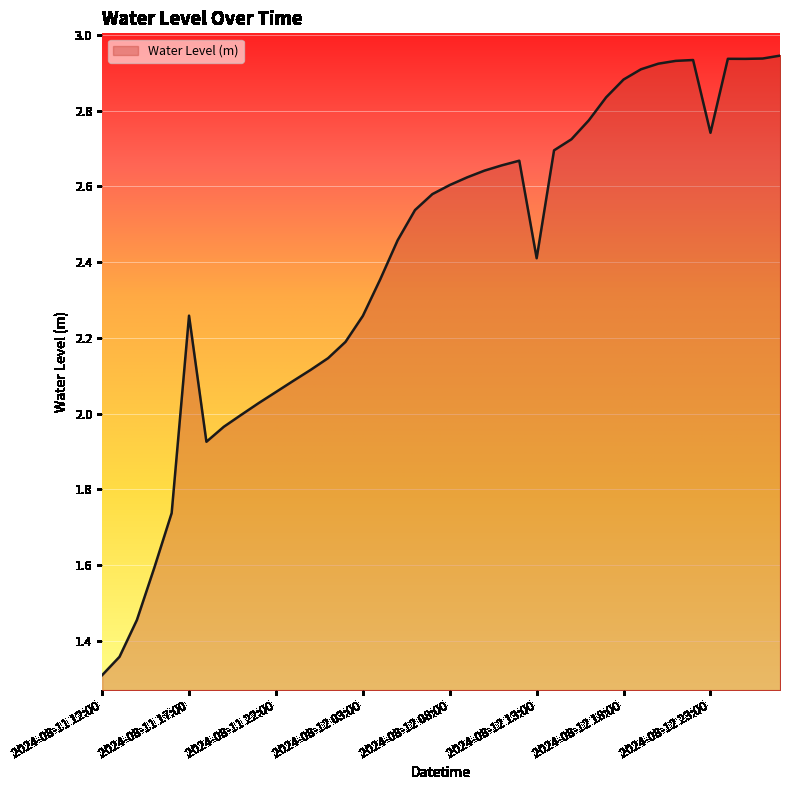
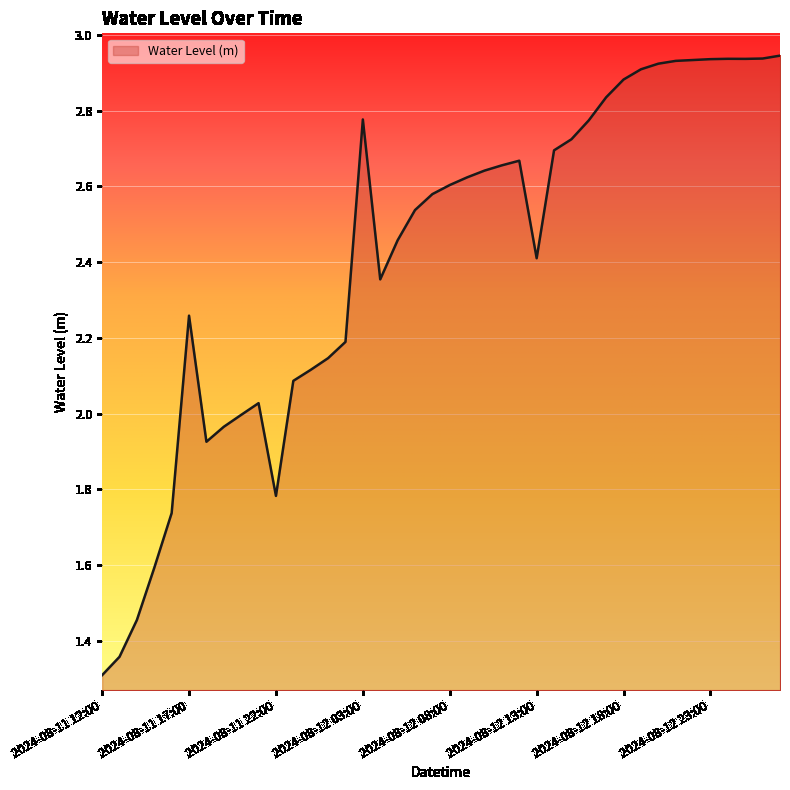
  {
    "2024-08-11 12:00": 1.31,
    "2024-08-11 17:00": 2.26,
-   "2024-08-11 22:00": 2.06,
-   "2024-08-12 03:00": 2.26,
+   "2024-08-11 22:00": 1.78,
+   "2024-08-12 03:00": 2.78,
    "2024-08-12 08:00": 2.60,
    "2024-08-12 13:00": 2.41,
    "2024-08-12 18:00": 2.88,
-   "2024-08-12 23:00": 2.74
+   "2024-08-12 23:00": 2.94
  }
